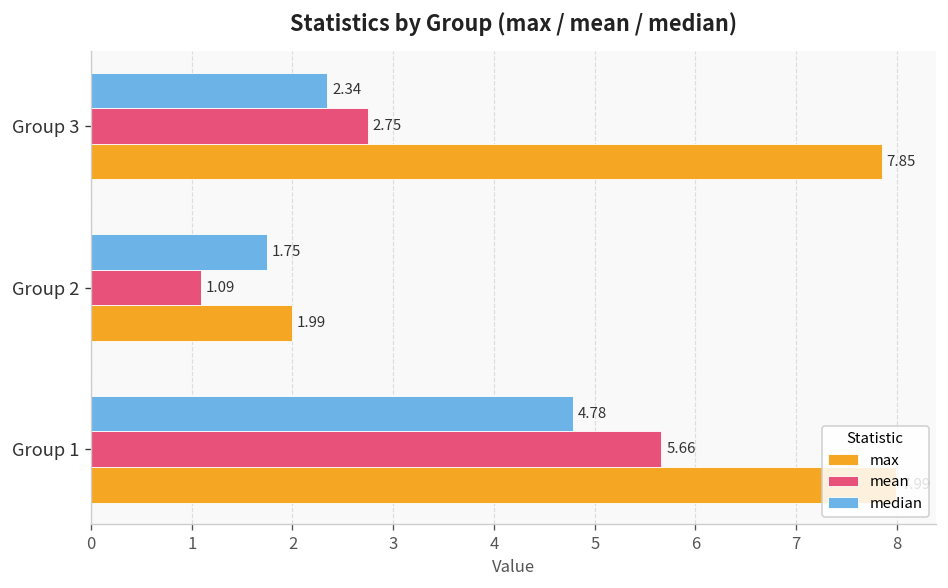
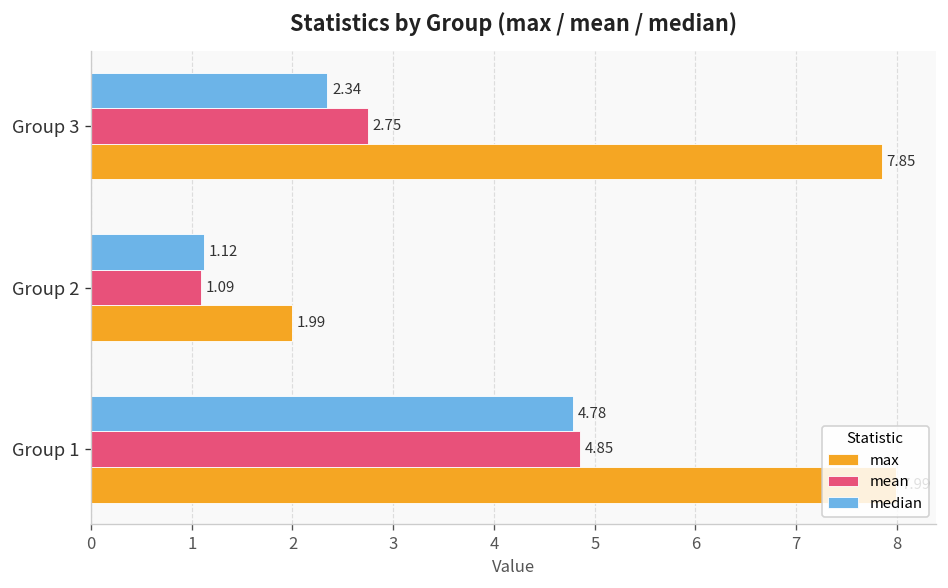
  {
    "max": {
      "Group 3": 7.85,
      "Group 2": 1.99
    },
    "mean": {
      "Group 3": 2.75,
      "Group 2": 1.09,
-     "Group 1": 5.66
+     "Group 1": 4.85
    },
    "median": {
      "Group 3": 2.34,
-     "Group 2": 1.75,
+     "Group 2": 1.12,
      "Group 1": 4.78
    }
  }
